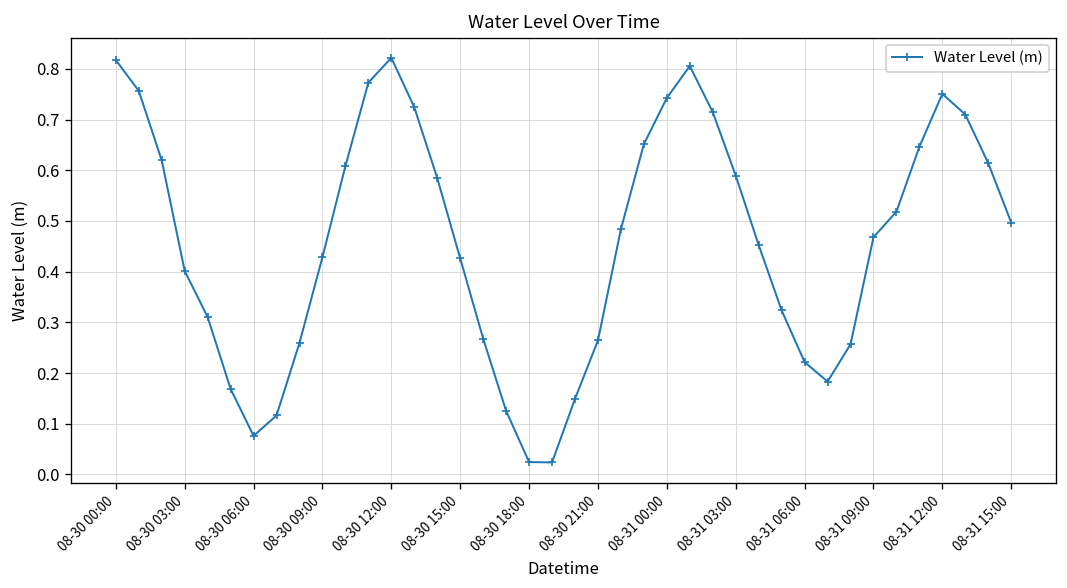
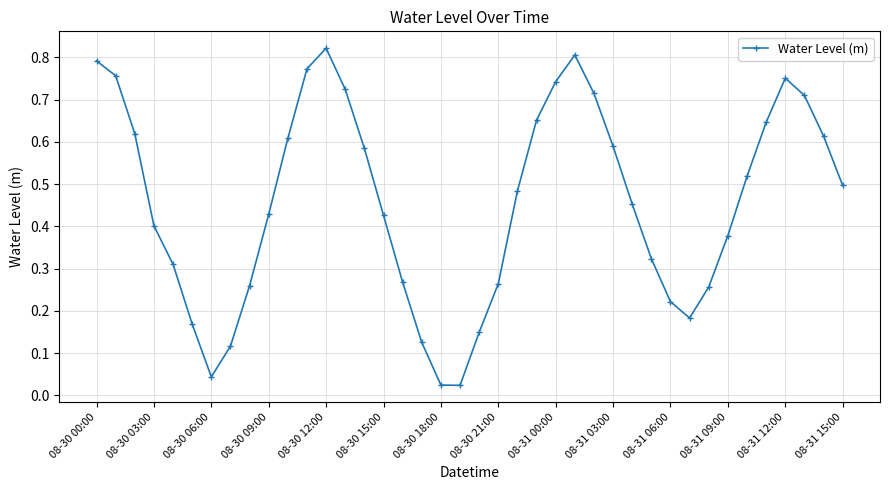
  {
-   "08-30 00:00": 0.82,
+   "08-30 00:00": 0.79,
    "08-30 03:00": 0.40,
-   "08-30 06:00": 0.08,
+   "08-30 06:00": 0.04,
    "08-30 09:00": 0.43,
    "08-30 12:00": 0.82,
    "08-30 15:00": 0.43,
    "08-30 18:00": 0.02,
    "08-30 21:00": 0.26,
    "08-31 00:00": 0.74,
    "08-31 03:00": 0.59,
    "08-31 06:00": 0.22,
-   "08-31 09:00": 0.47,
+   "08-31 09:00": 0.38,
    "08-31 12:00": 0.75,
    "08-31 15:00": 0.50
  }
